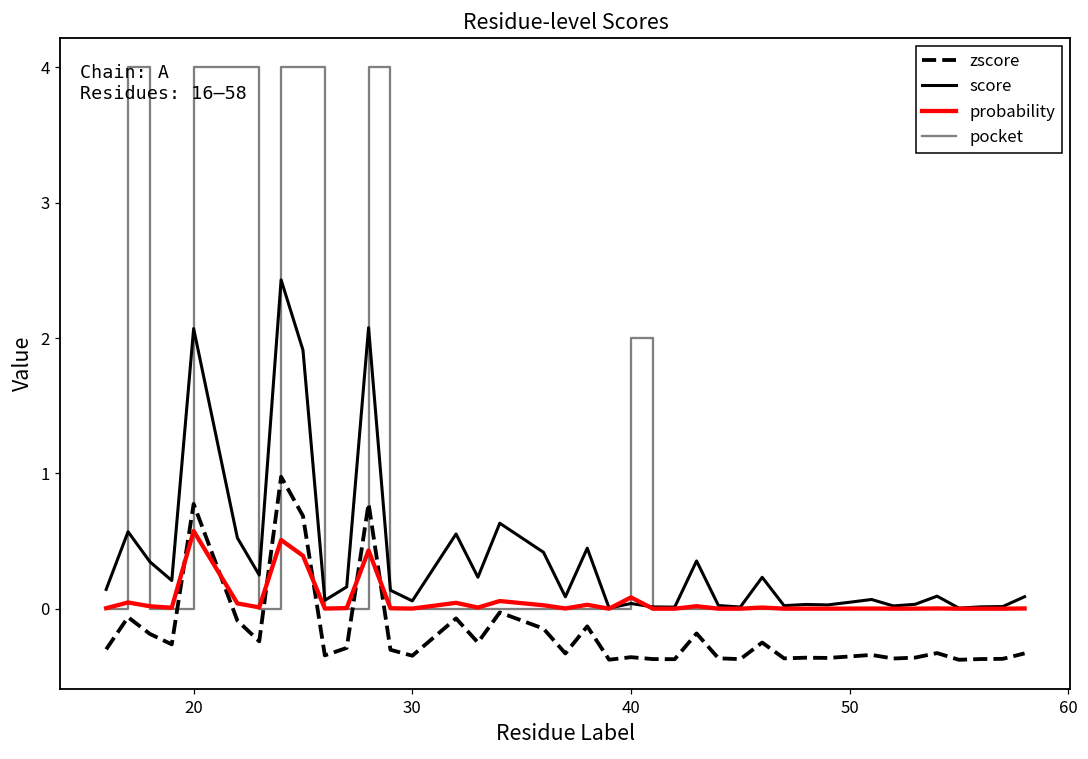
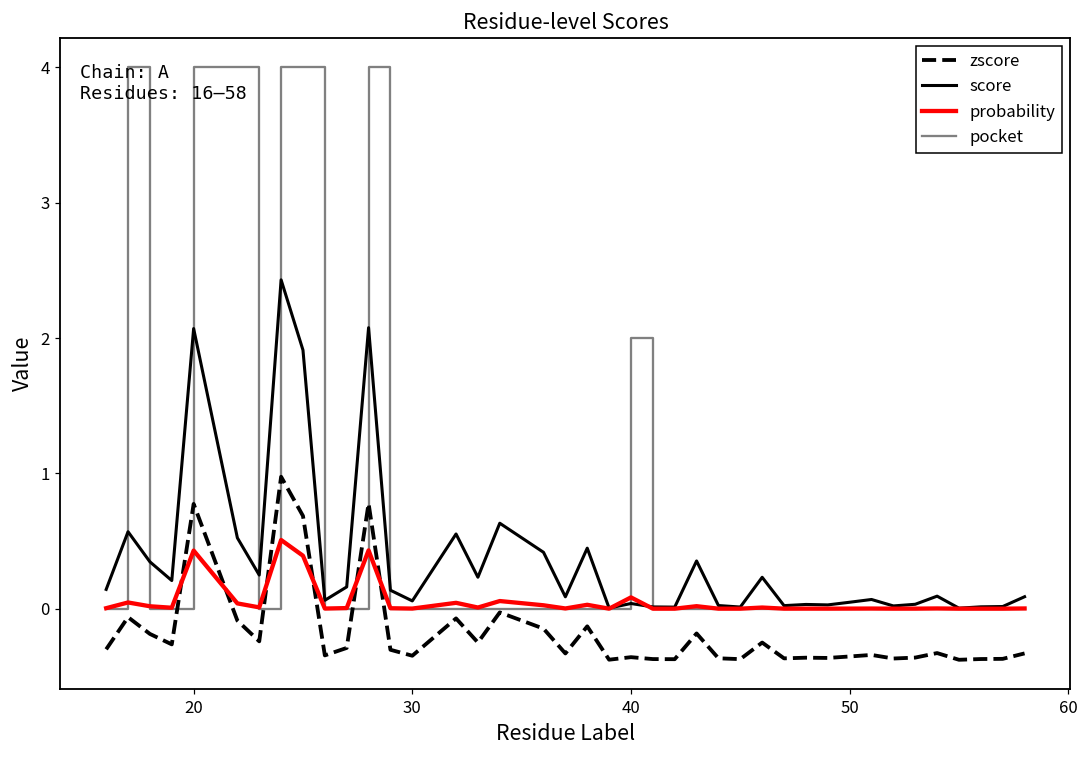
  {
    "probability": {
-     "20": 0.57,
+     "20": 0.43,
      "40": 0.08
    },
    "pocket": {
      "40": 2.00
    }
  }
